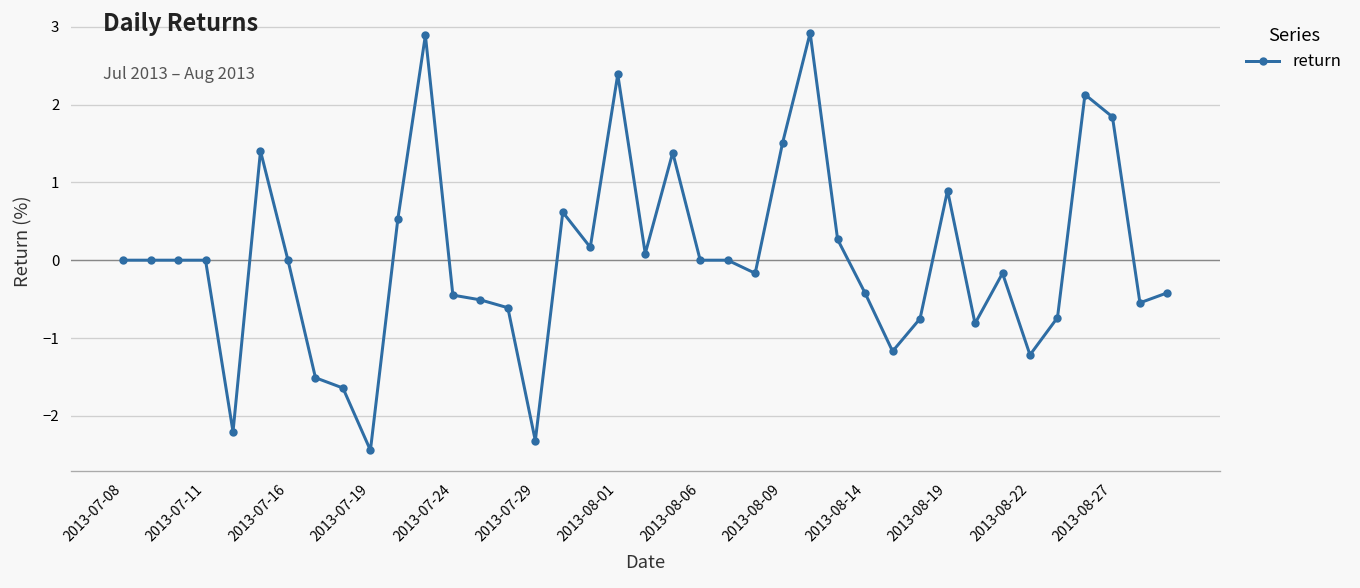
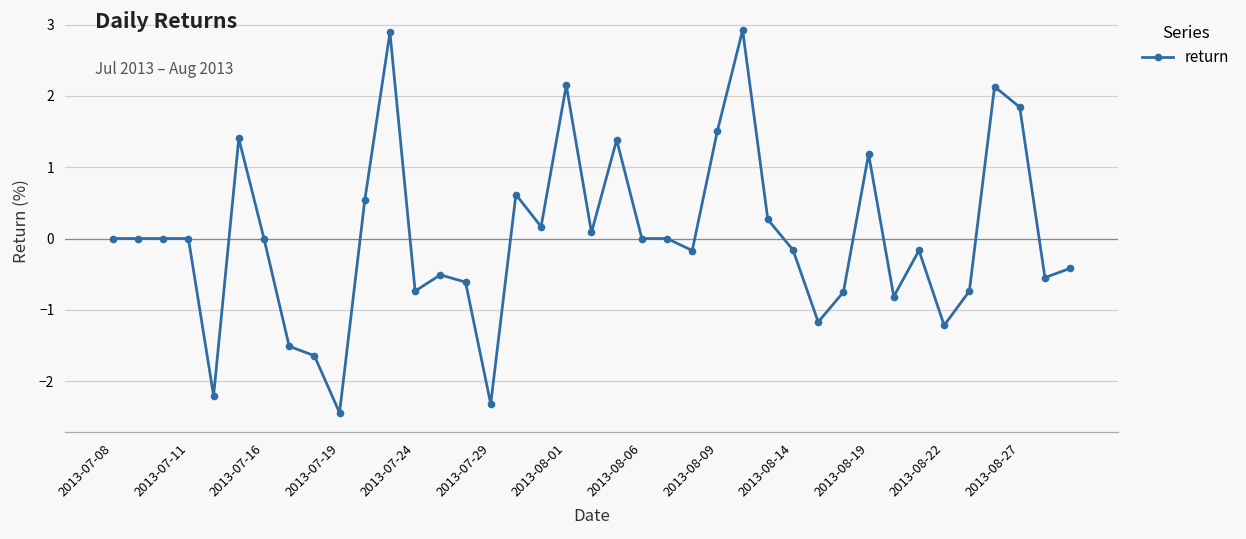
  {
    "2013-07-08": 0.0,
    "2013-07-11": 0.0,
    "2013-07-16": 0.0,
    "2013-07-19": -2.4,
-   "2013-07-24": -0.4,
+   "2013-07-24": -0.7,
    "2013-07-29": -2.3,
-   "2013-08-01": 2.4,
+   "2013-08-01": 2.1,
    "2013-08-06": 0.0,
    "2013-08-09": 1.5,
-   "2013-08-14": -0.4,
-   "2013-08-19": 0.9,
+   "2013-08-14": -0.2,
+   "2013-08-19": 1.2,
    "2013-08-22": -1.2,
    "2013-08-27": 1.8
  }
